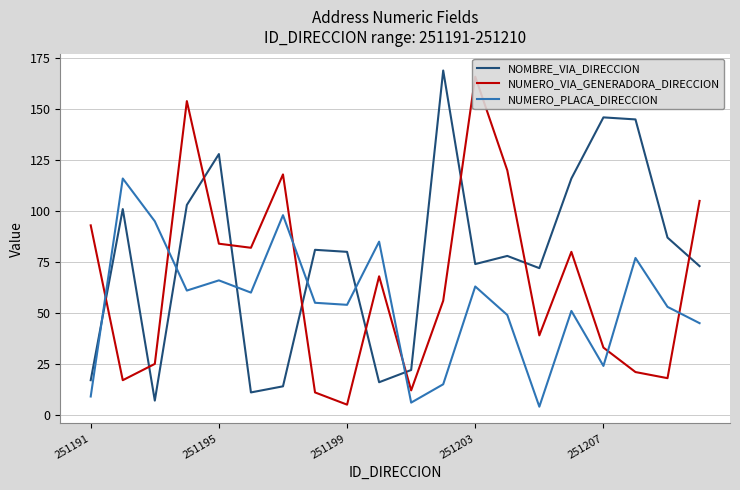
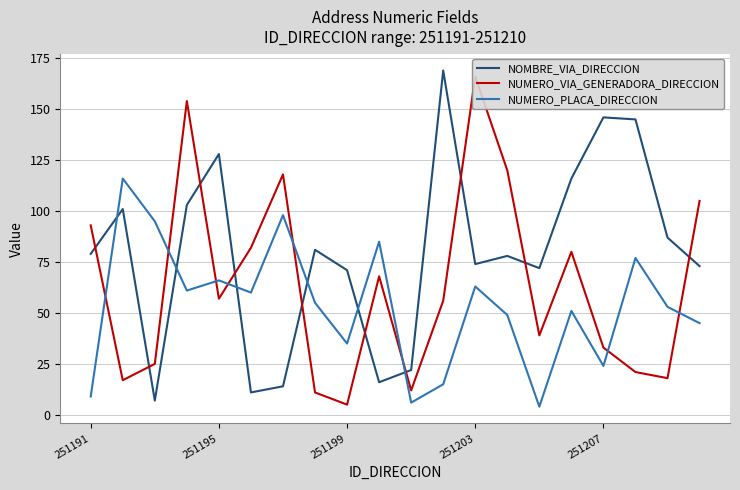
  {
    "NOMBRE_VIA_DIRECCION": {
-     "251191": 17,
+     "251191": 79,
      "251195": 128,
-     "251199": 80,
+     "251199": 71,
      "251203": 74,
      "251207": 146
    },
    "NUMERO_VIA_GENERADORA_DIRECCION": {
      "251191": 93,
-     "251195": 84,
+     "251195": 57,
      "251199": 5,
      "251207": 33
    },
    "NUMERO_PLACA_DIRECCION": {
      "251191": 9,
      "251195": 66,
-     "251199": 54,
+     "251199": 35,
      "251203": 63,
      "251207": 24
    }
  }
